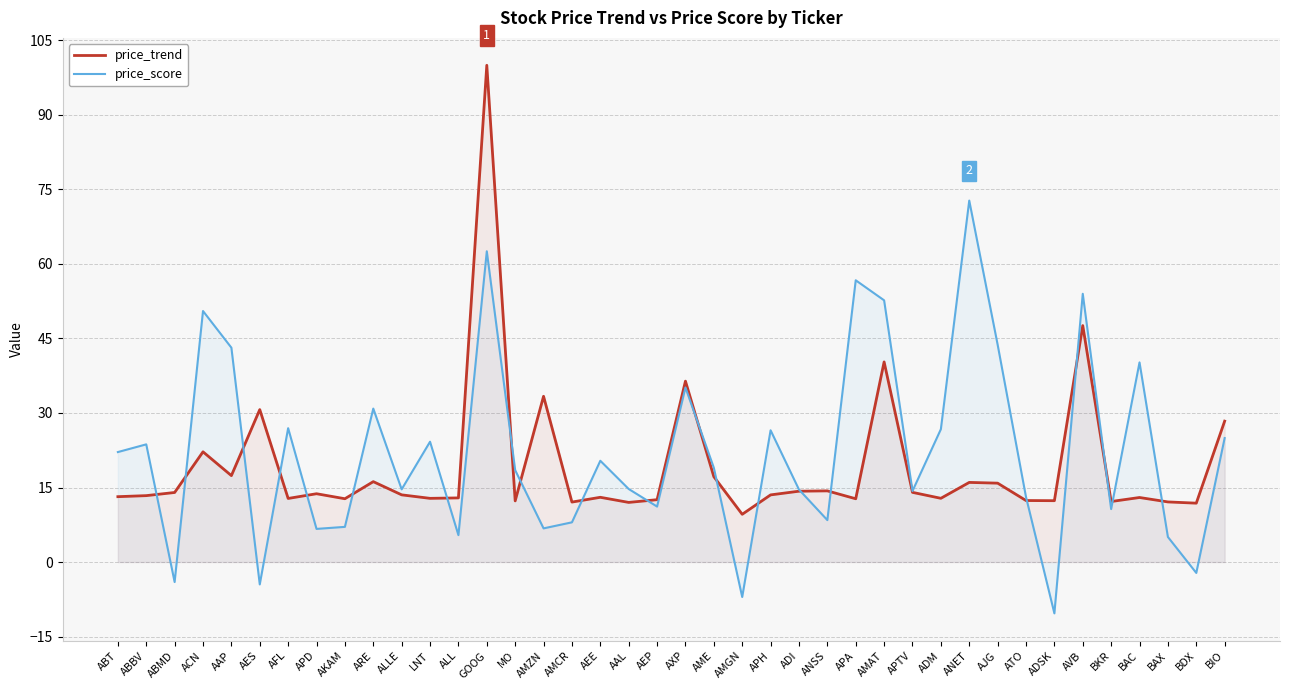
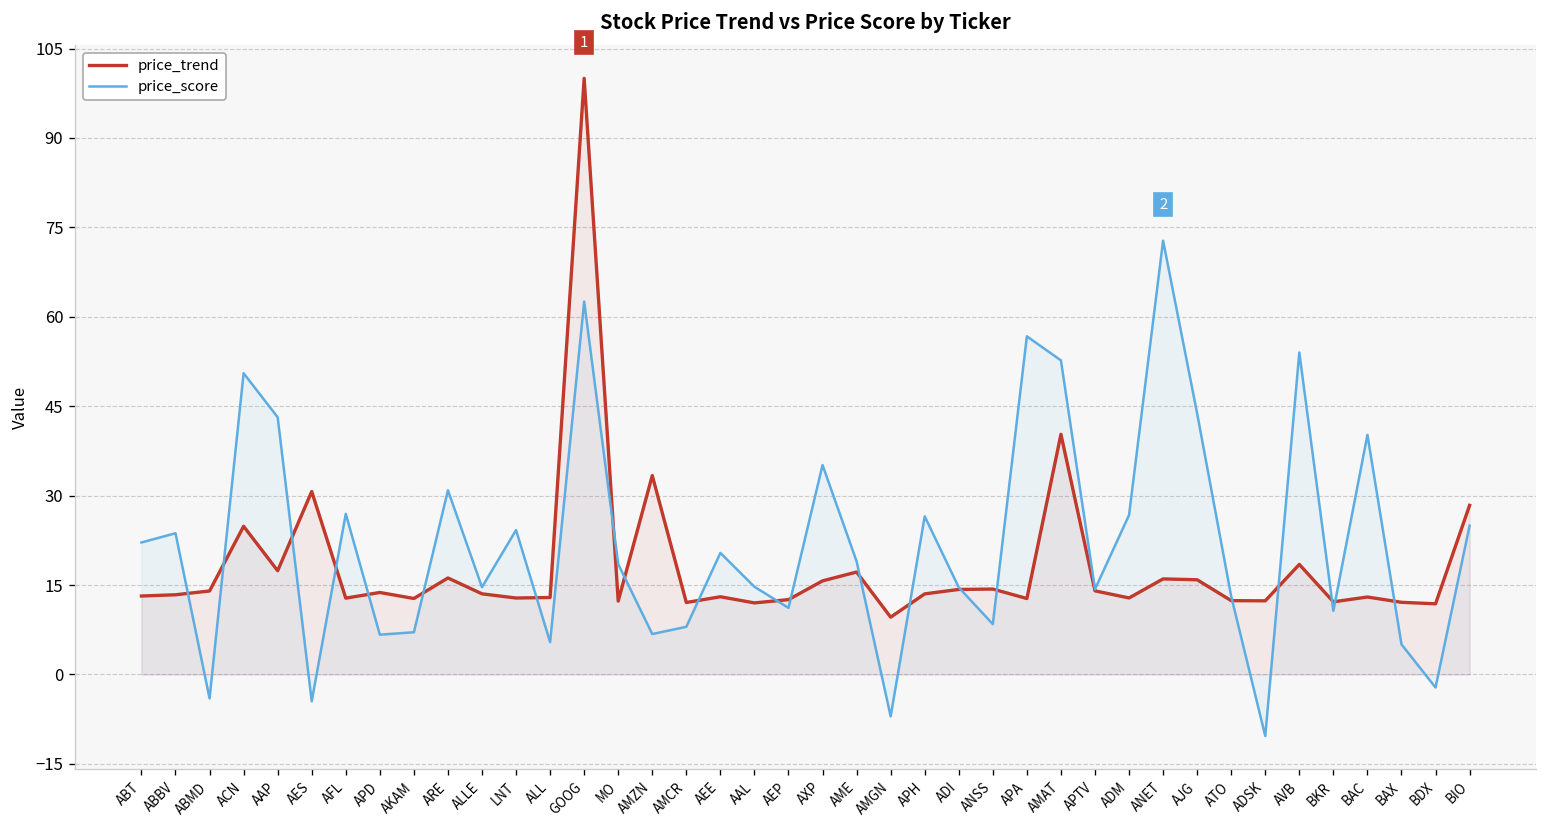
  {
    "price_trend": {
      "ABT": 13,
      "ABBV": 13,
      "ABMD": 14,
-     "ACN": 22,
+     "ACN": 25,
      "AAP": 17,
      "AES": 31,
      "AFL": 13,
      "APD": 14,
      "AKAM": 13,
      "ARE": 16,
      "ALLE": 14,
      "LNT": 13,
      "ALL": 13,
      "MO": 12,
      "AMZN": 33,
      "AMCR": 12,
      "AEE": 13,
      "AAL": 12,
      "AEP": 13,
-     "AXP": 36,
+     "AXP": 16,
      "AME": 17,
      "AMGN": 10,
      "APH": 14,
      "ANSS": 14,
      "APA": 13,
      "AMAT": 40,
      "ADM": 13,
      "ANET": 16,
      "AJG": 16,
      "ATO": 12,
      "ADSK": 12,
-     "AVB": 48,
+     "AVB": 18,
      "BKR": 12,
      "BAC": 13,
      "BAX": 12,
      "BDX": 12,
      "BIO": 28
    }
  }
